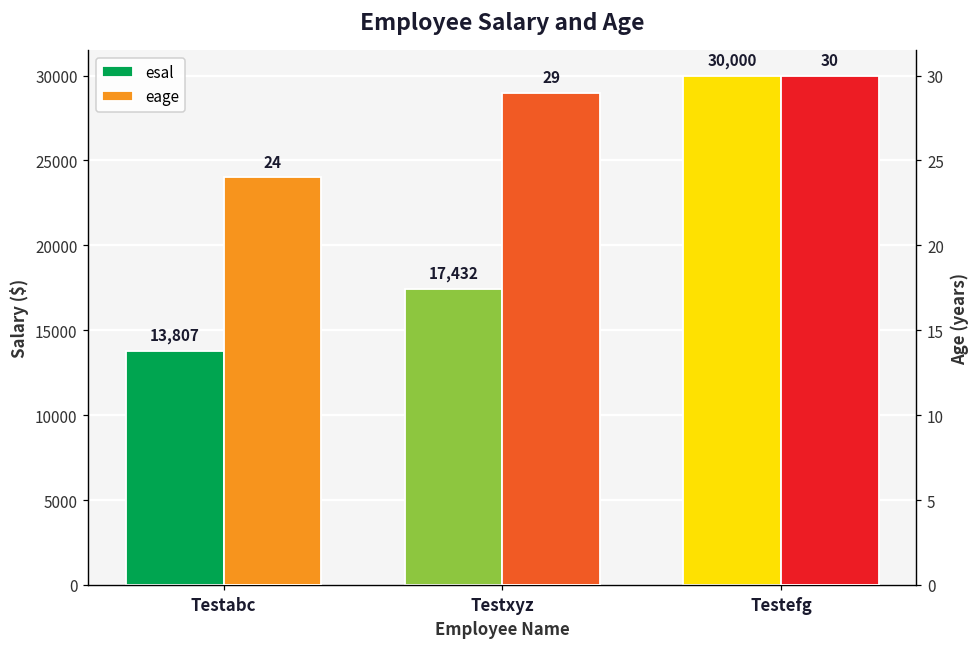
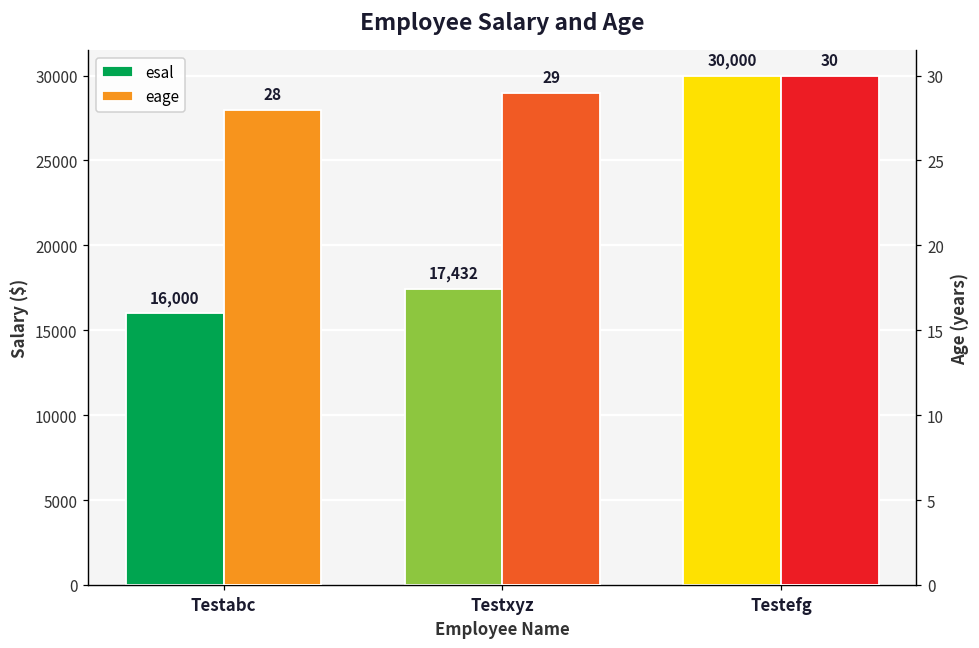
  {
    "esal": {
-     "Testabc": "13,807",
+     "Testabc": "16,000",
      "Testxyz": "17,432",
      "Testefg": "30,000"
    },
    "eage": {
-     "Testabc": "24",
+     "Testabc": "28",
      "Testxyz": "29",
      "Testefg": "30"
    }
  }
